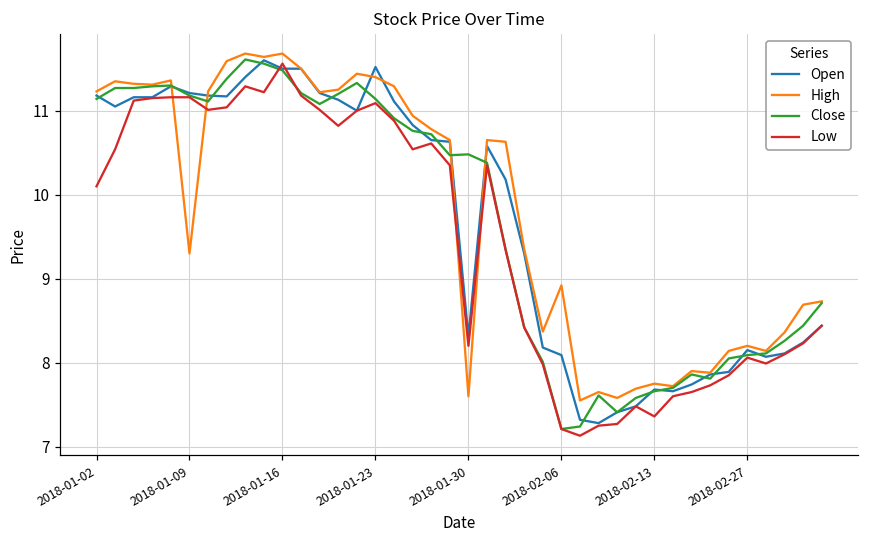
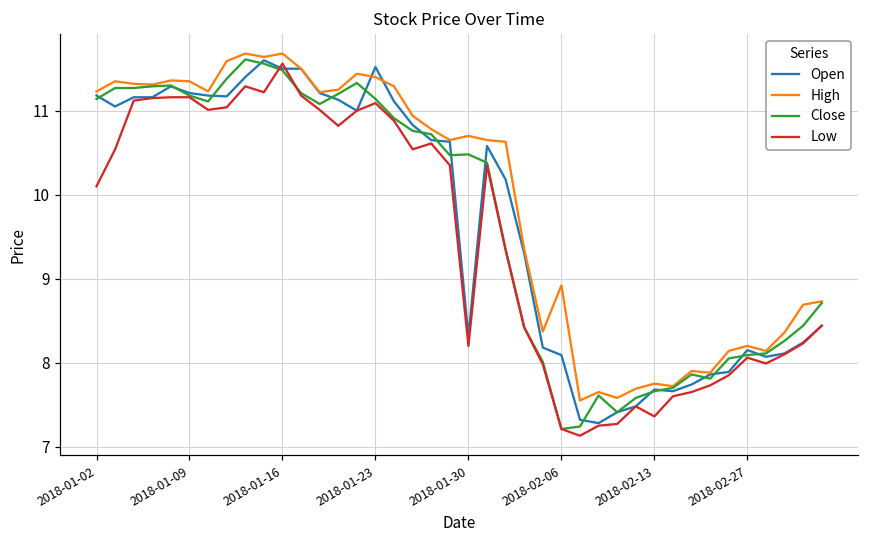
  {
    "Open": {
      "2018-01-02": 11.2,
      "2018-01-23": 11.5,
      "2018-01-30": 8.3,
      "2018-02-06": 8.1,
      "2018-02-27": 8.2
    },
    "High": {
      "2018-01-02": 11.2,
-     "2018-01-09": 9.3,
+     "2018-01-09": 11.4,
      "2018-01-16": 11.7,
      "2018-01-23": 11.4,
-     "2018-01-30": 7.6,
+     "2018-01-30": 10.7,
      "2018-02-06": 8.9,
      "2018-02-13": 7.8,
      "2018-02-27": 8.2
    },
    "Close": {
      "2018-01-02": 11.1,
      "2018-01-23": 11.1,
      "2018-01-30": 10.5
    },
    "Low": {
      "2018-01-02": 10.1,
      "2018-01-16": 11.6,
      "2018-01-23": 11.1,
      "2018-01-30": 8.2,
      "2018-02-13": 7.4
    }
  }
